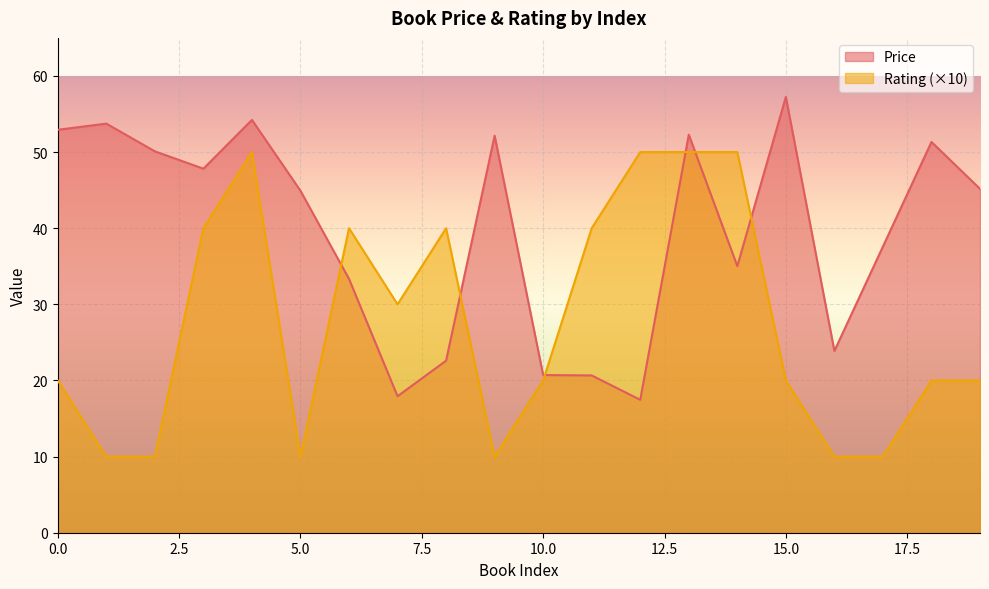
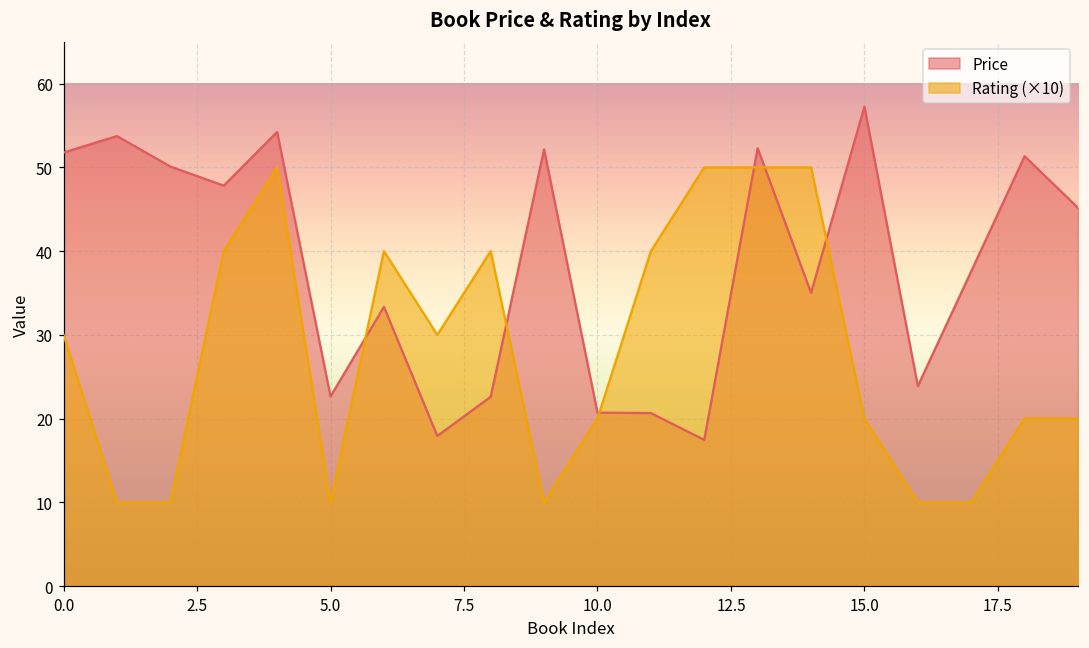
  {
    "Price": {
-     "0.0": 53,
-     "5.0": 45,
+     "0.0": 52,
+     "5.0": 23,
      "10.0": 21,
      "15.0": 57
    },
    "Rating (×10)": {
-     "0.0": 20,
+     "0.0": 30,
      "5.0": 10,
      "10.0": 20,
      "15.0": 20
    }
  }
